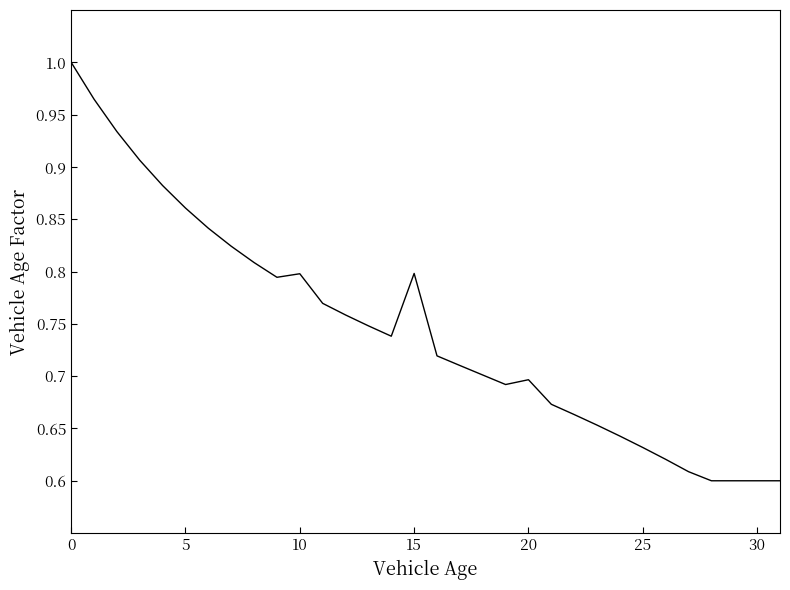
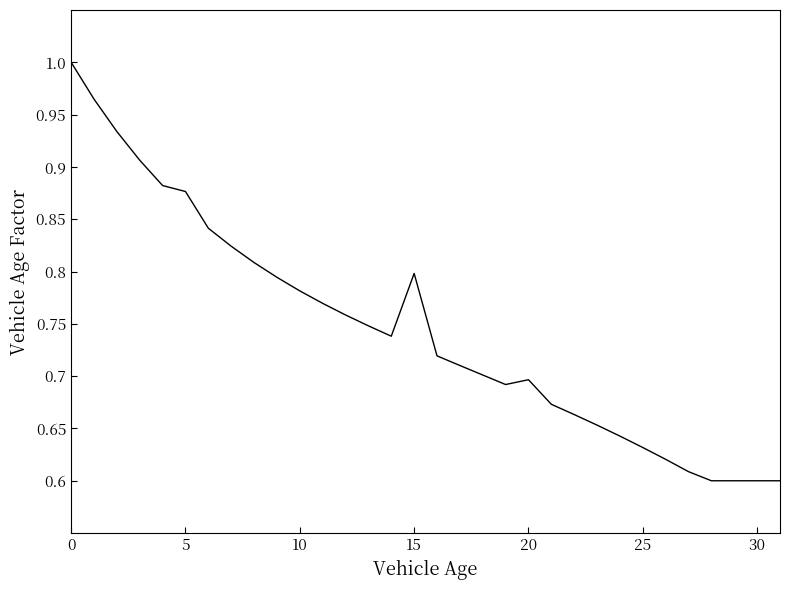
  {
    "0": 1.000,
-   "5": 0.861,
-   "10": 0.798,
+   "5": 0.877,
+   "10": 0.782,
    "15": 0.798,
    "20": 0.697,
    "25": 0.632,
    "30": 0.600
  }
